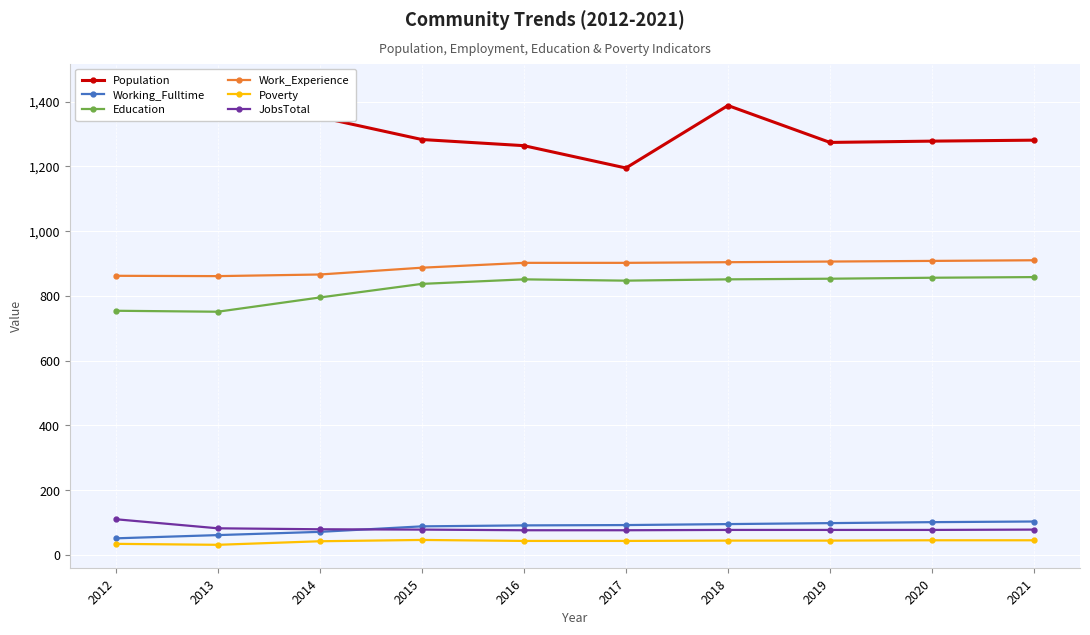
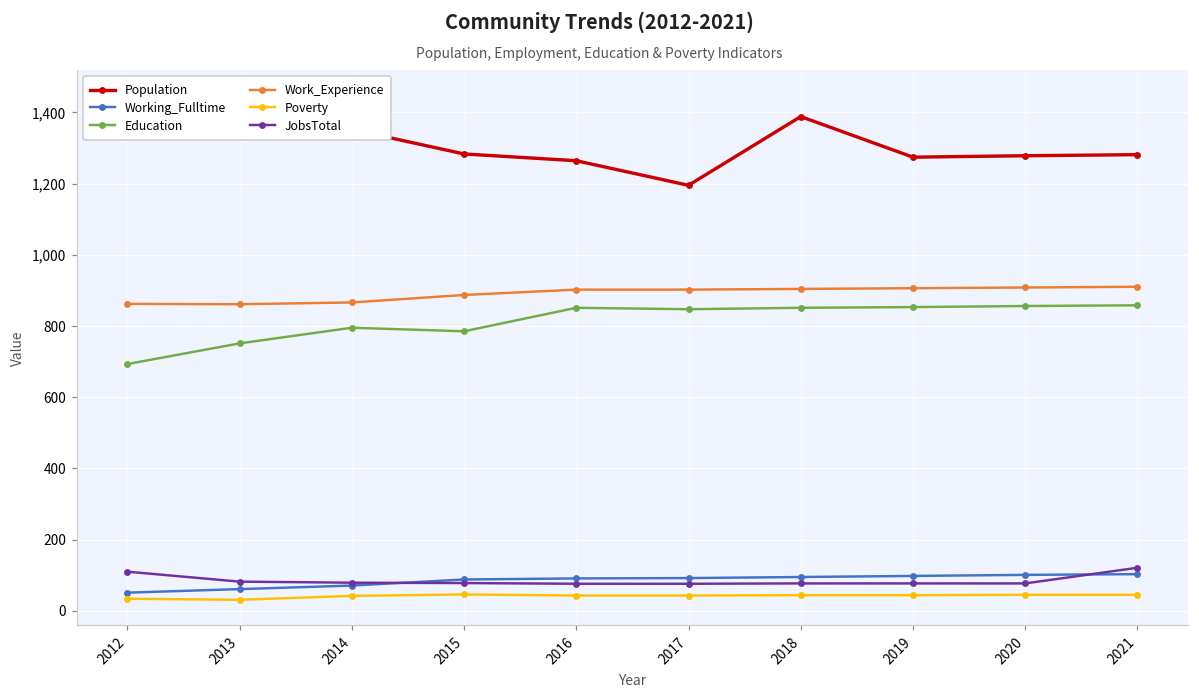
  {
    "Population": {
      "2015": "1,280",
      "2016": "1,260",
      "2017": "1,200",
      "2018": "1,390",
      "2019": "1,270",
      "2020": "1,280",
      "2021": "1,280"
    },
    "Working_Fulltime": {
      "2012": "50",
      "2013": "60",
      "2014": "70",
      "2015": "90",
      "2016": "90",
      "2017": "90",
      "2018": "100",
      "2019": "100",
      "2020": "100",
      "2021": "100"
    },
    "Education": {
-     "2012": "750",
+     "2012": "690",
      "2013": "750",
      "2014": "800",
-     "2015": "840",
+     "2015": "790",
      "2016": "850",
      "2017": "850",
      "2018": "850",
      "2019": "850",
      "2020": "860",
      "2021": "860"
    },
    "Work_Experience": {
      "2012": "860",
      "2013": "860",
      "2014": "870",
      "2015": "890",
      "2016": "900",
      "2017": "900",
      "2018": "900",
      "2019": "910",
      "2020": "910",
      "2021": "910"
    },
    "Poverty": {
      "2012": "30",
      "2013": "30",
      "2014": "40",
      "2015": "50",
      "2016": "40",
      "2017": "40",
      "2018": "40",
      "2019": "40",
      "2020": "50",
      "2021": "50"
    },
    "JobsTotal": {
      "2012": "110",
      "2013": "80",
      "2014": "80",
      "2015": "80",
      "2016": "80",
      "2017": "80",
      "2018": "80",
      "2019": "80",
      "2020": "80",
-     "2021": "80"
+     "2021": "120"
    }
  }
